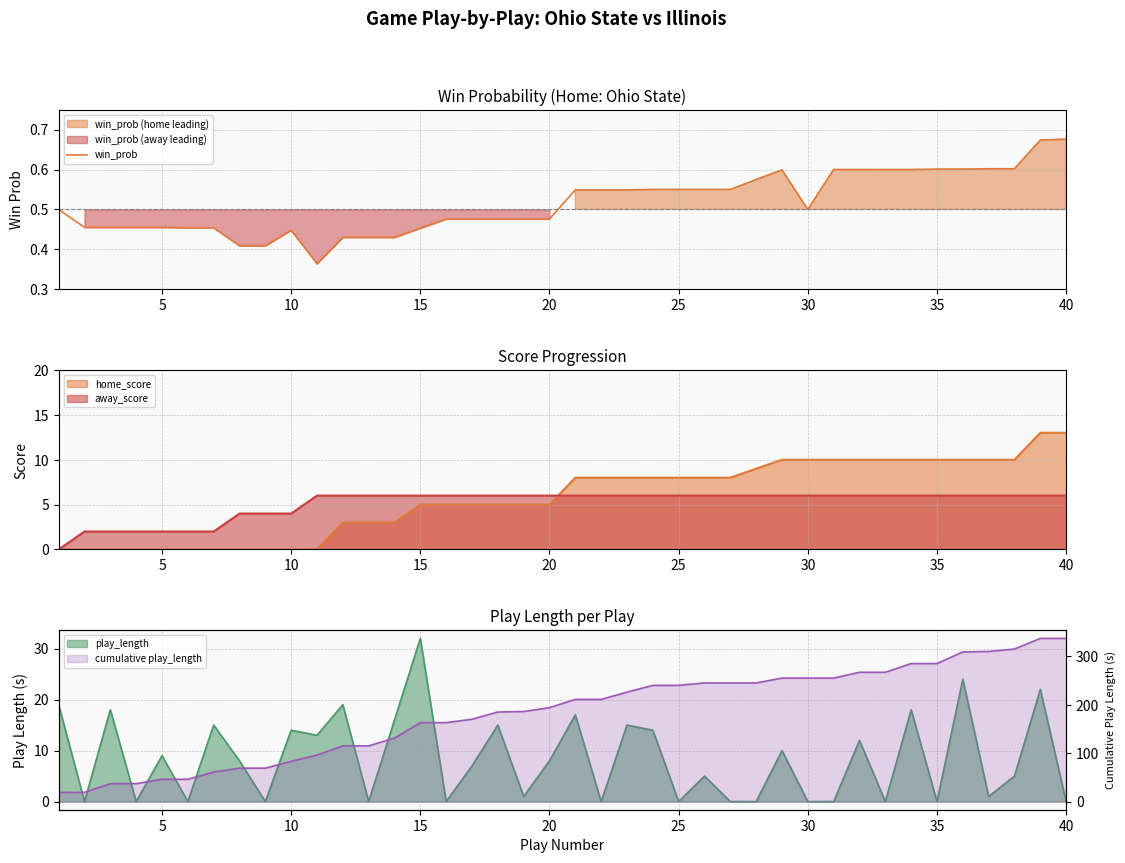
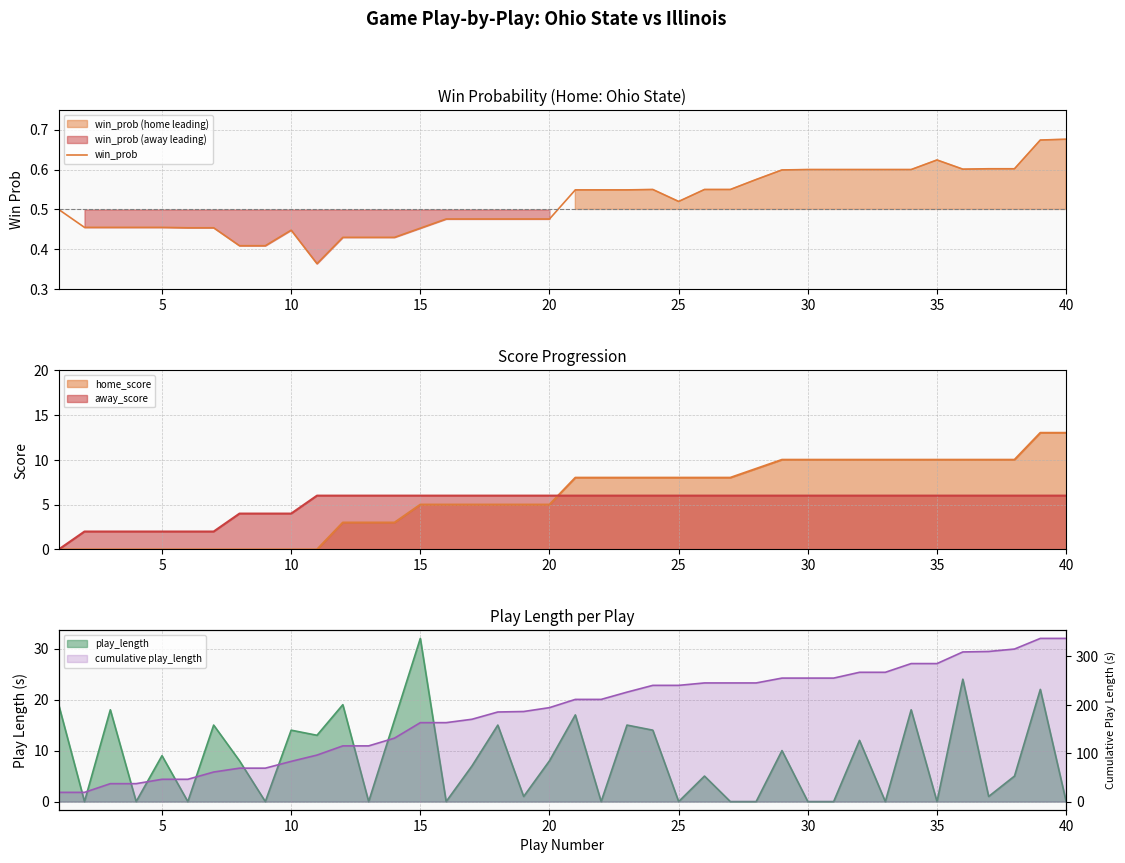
  {
    "Win Probability (Home: Ohio State)": {
      "win_prob": {
        "5": 0.46,
        "10": 0.45,
        "15": 0.45,
        "20": 0.48,
-       "25": 0.55,
-       "30": 0.5,
-       "35": 0.60,
+       "25": 0.52,
+       "30": 0.6,
+       "35": 0.62,
        "40": 0.68
      }
    }
  }
